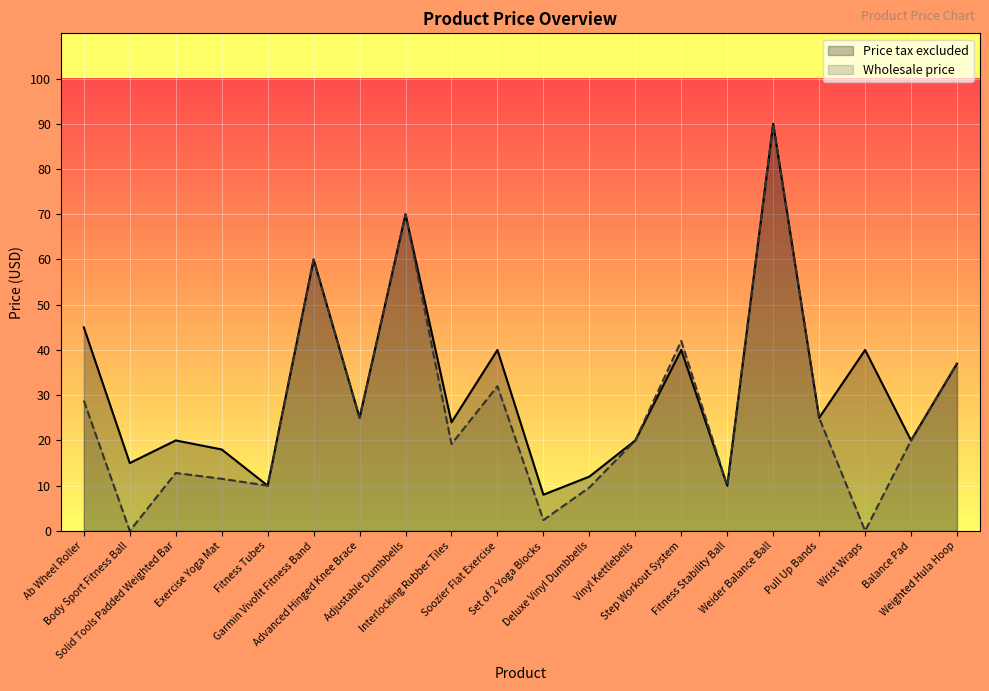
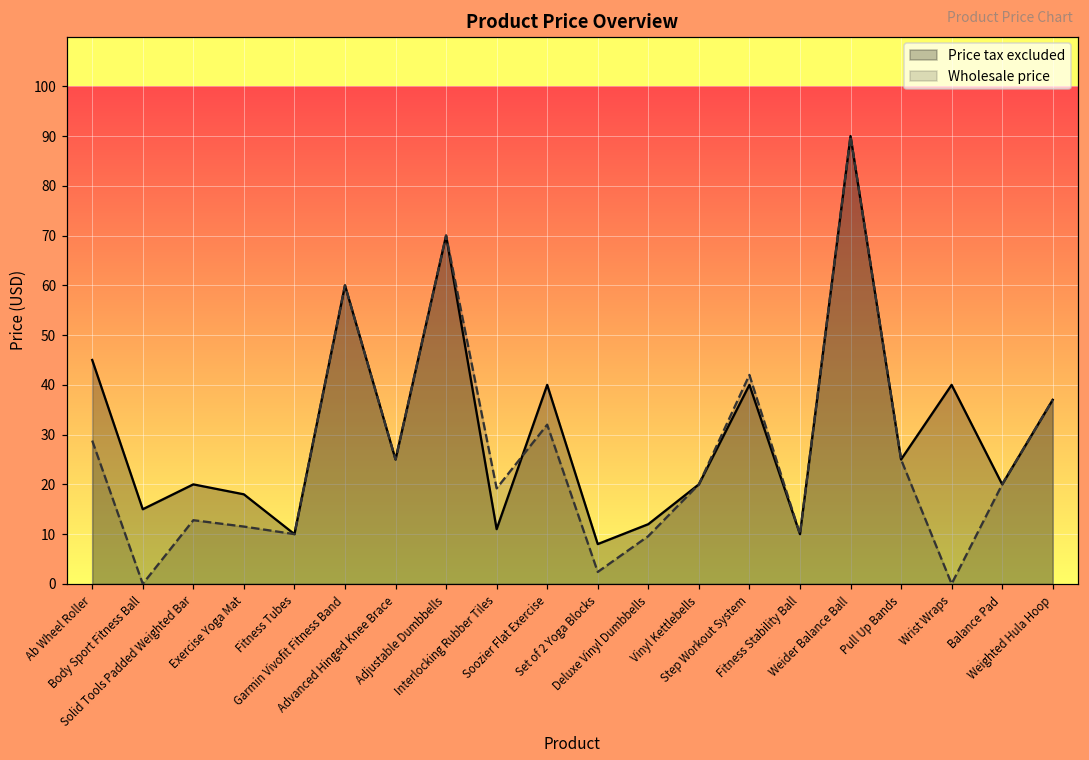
  {
    "Price tax excluded": {
      "Ab Wheel Roller": 45,
      "Body Sport Fitness Ball": 15,
      "Solid Tools Padded Weighted Bar": 20,
      "Exercise Yoga Mat": 18,
-     "Interlocking Rubber Tiles": 24,
+     "Interlocking Rubber Tiles": 11,
      "Soozier Flat Exercise": 40,
      "Set of 2 Yoga Blocks": 8,
      "Deluxe Vinyl Dumbbells": 12,
      "Step Workout System": 40,
      "Wrist Wraps": 40
    },
    "Wholesale price": {
      "Ab Wheel Roller": 29,
      "Body Sport Fitness Ball": 0,
      "Solid Tools Padded Weighted Bar": 13,
      "Exercise Yoga Mat": 12,
      "Interlocking Rubber Tiles": 19,
      "Soozier Flat Exercise": 32,
      "Set of 2 Yoga Blocks": 2,
      "Deluxe Vinyl Dumbbells": 10,
      "Step Workout System": 42,
      "Wrist Wraps": 0
    }
  }
